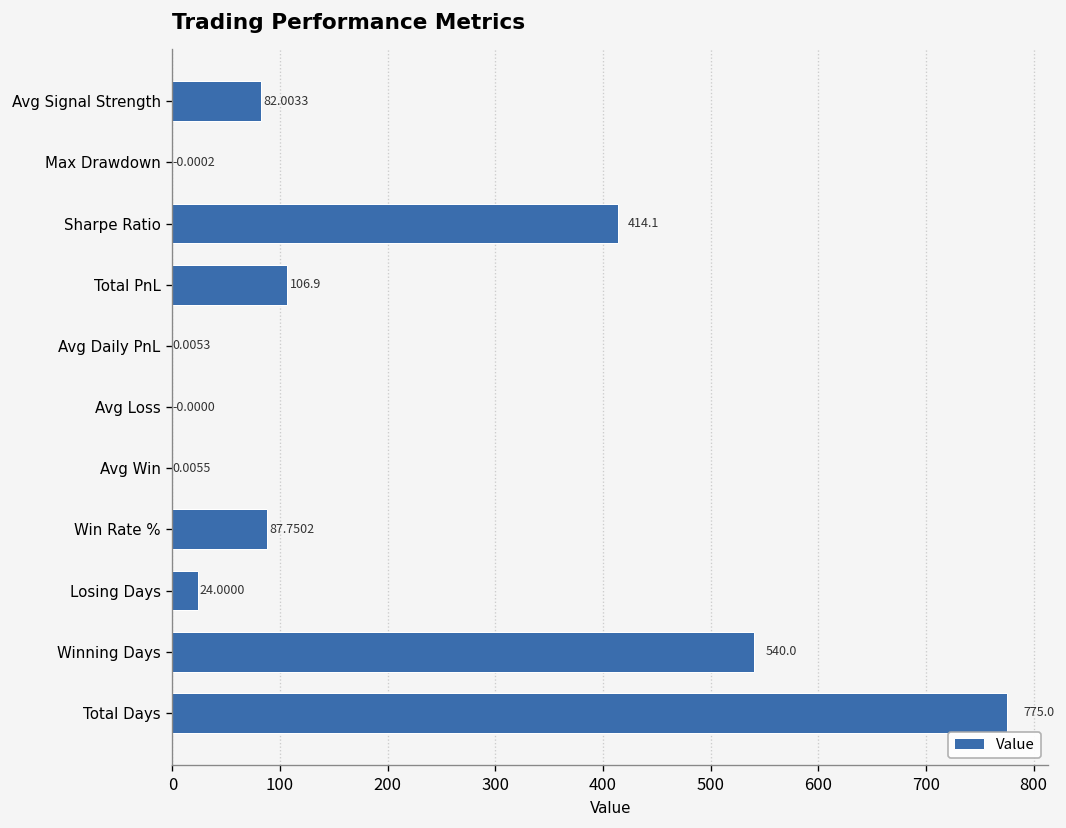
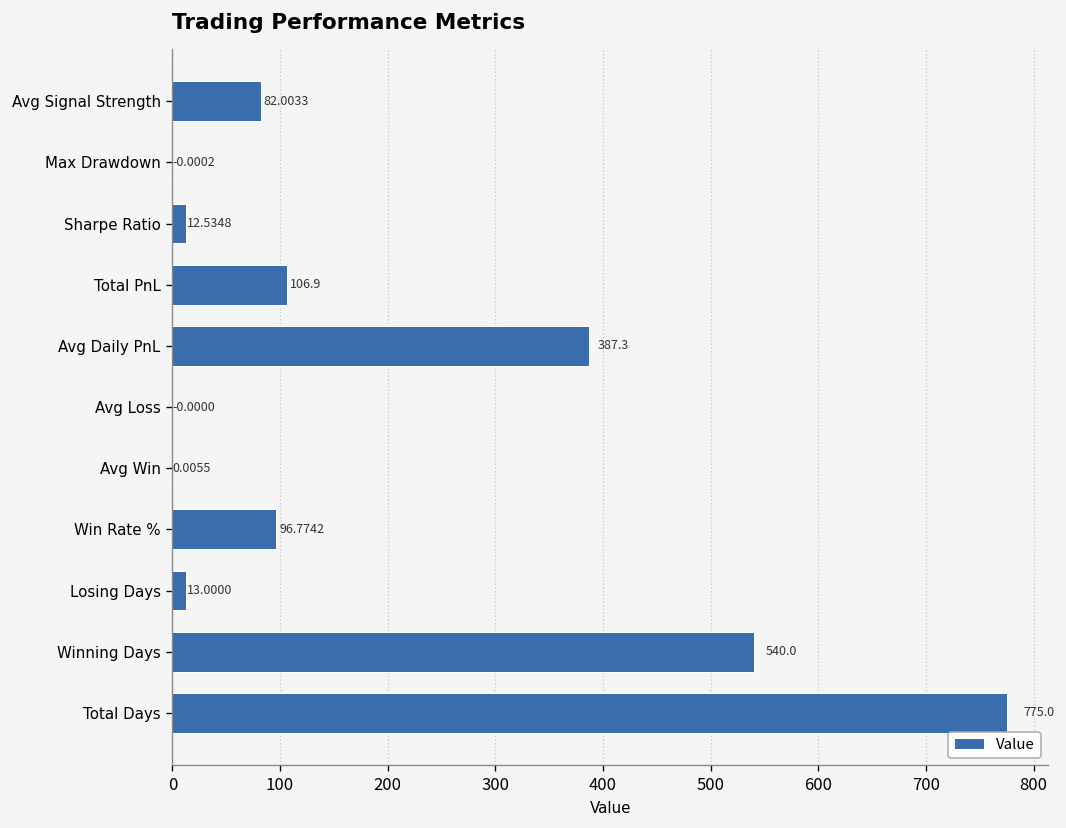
  {
    "Avg Signal Strength": 82.0033,
    "Max Drawdown": -0.0002,
-   "Sharpe Ratio": 414.1,
+   "Sharpe Ratio": 12.5348,
    "Total PnL": 106.9,
-   "Avg Daily PnL": 0.0053,
+   "Avg Daily PnL": 387.3,
    "Avg Loss": -0.0000,
    "Avg Win": 0.0055,
-   "Win Rate %": 87.7502,
-   "Losing Days": 24.0000,
+   "Win Rate %": 96.7742,
+   "Losing Days": 13.0000,
    "Winning Days": 540.0,
    "Total Days": 775.0
  }
